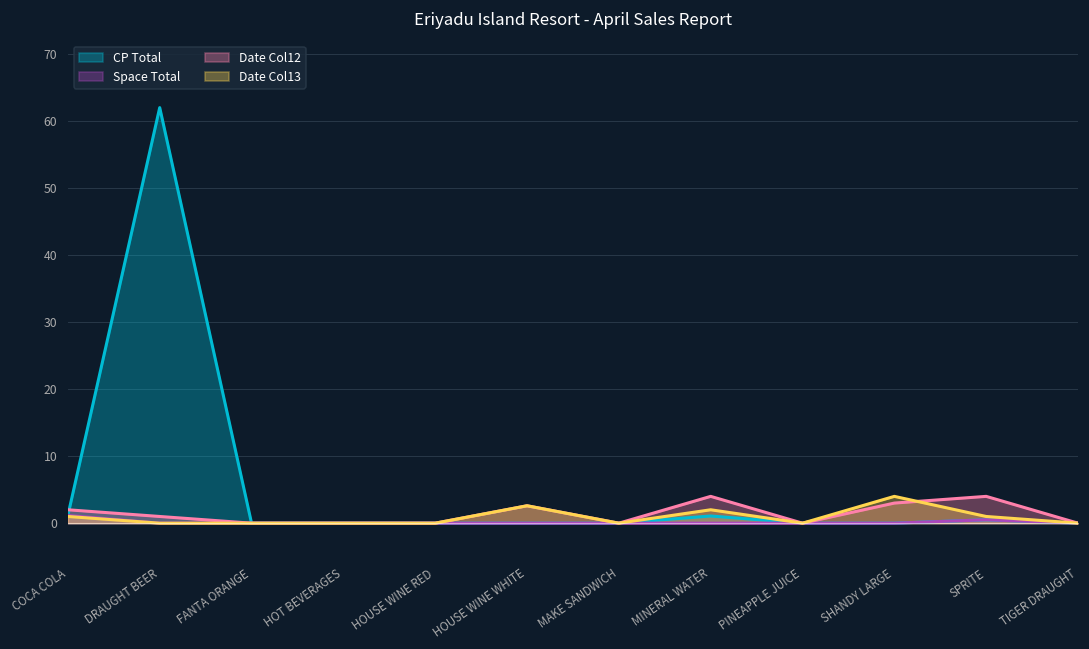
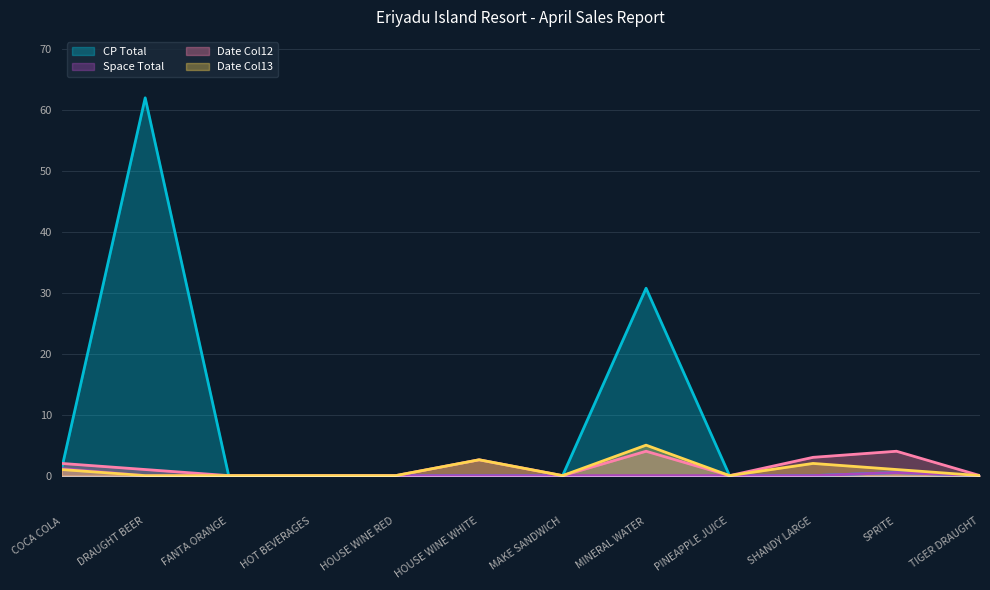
  {
    "CP Total": {
      "DRAUGHT BEER": 62,
-     "MINERAL WATER": 1
+     "MINERAL WATER": 31
    },
    "Date Col13": {
-     "MINERAL WATER": 2,
-     "SHANDY LARGE": 4,
+     "MINERAL WATER": 5,
+     "SHANDY LARGE": 2,
      "SPRITE": 1
    }
  }
